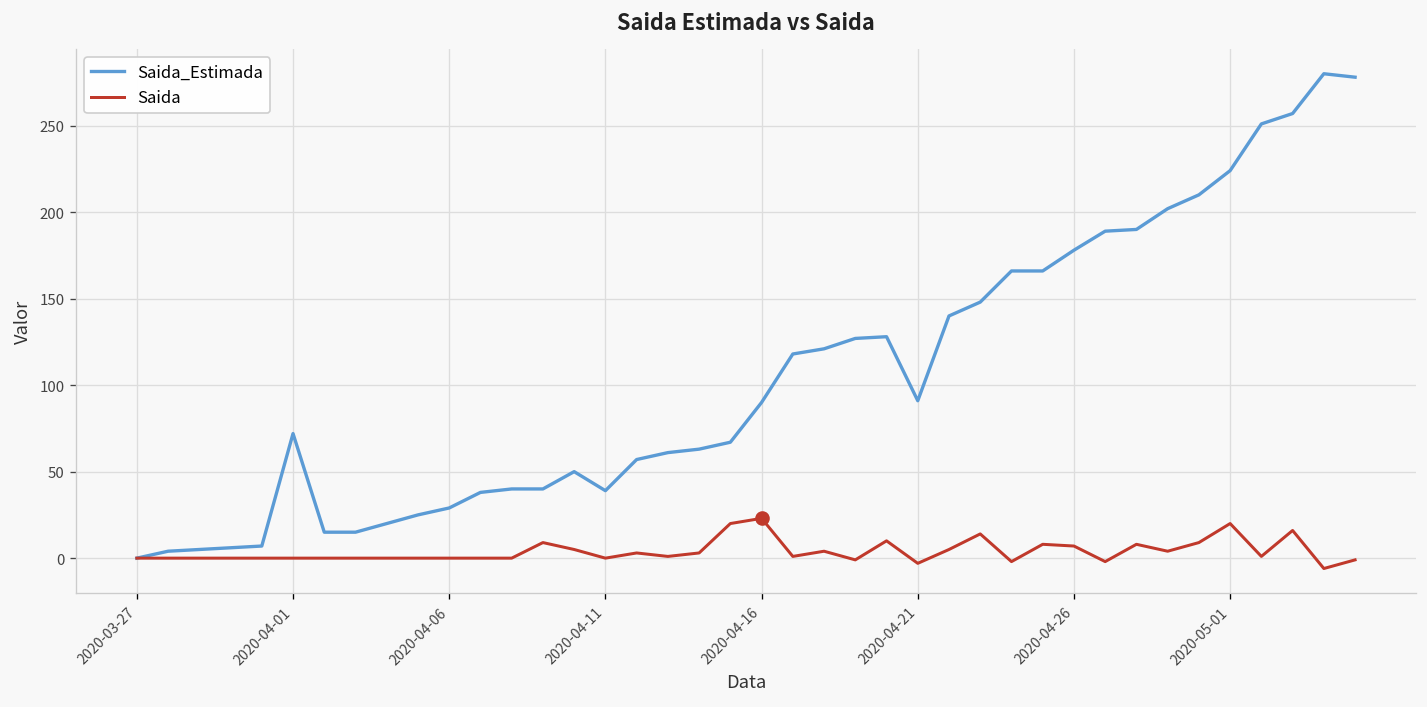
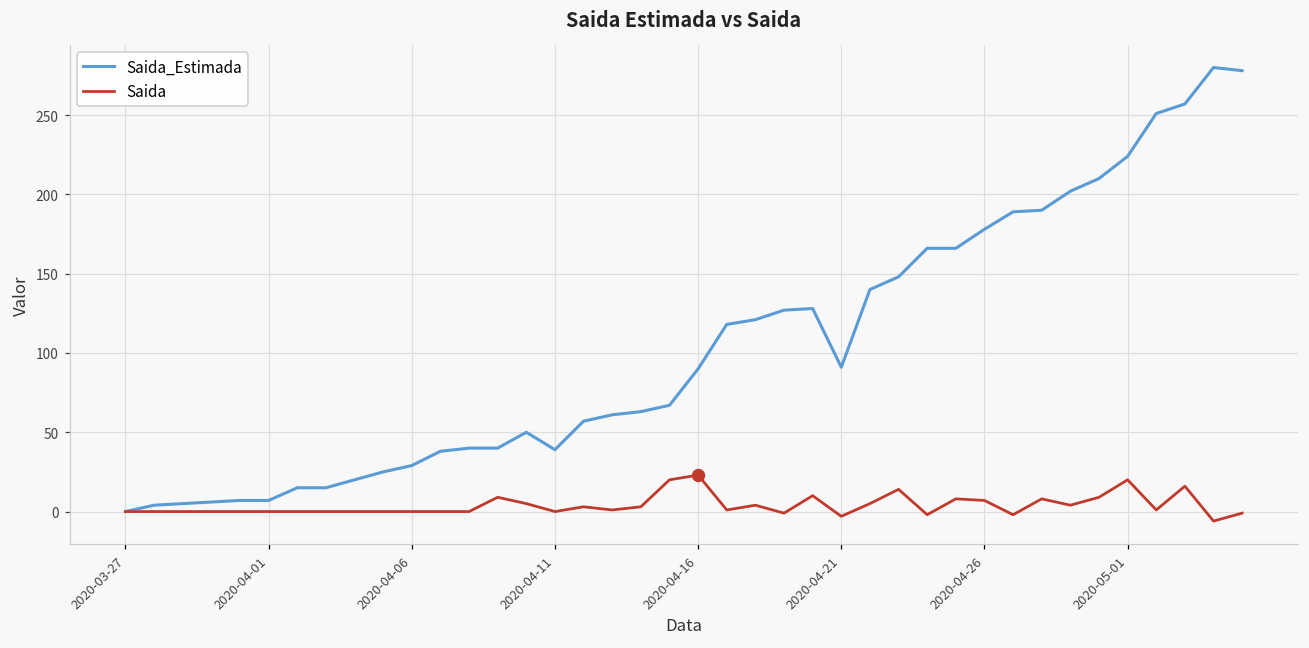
  {
    "Saida_Estimada": {
-     "2020-04-01": 72,
+     "2020-04-01": 7,
      "2020-04-06": 29,
      "2020-04-11": 39,
      "2020-04-16": 90,
      "2020-04-21": 91,
      "2020-04-26": 178,
      "2020-05-01": 224
    }
  }
